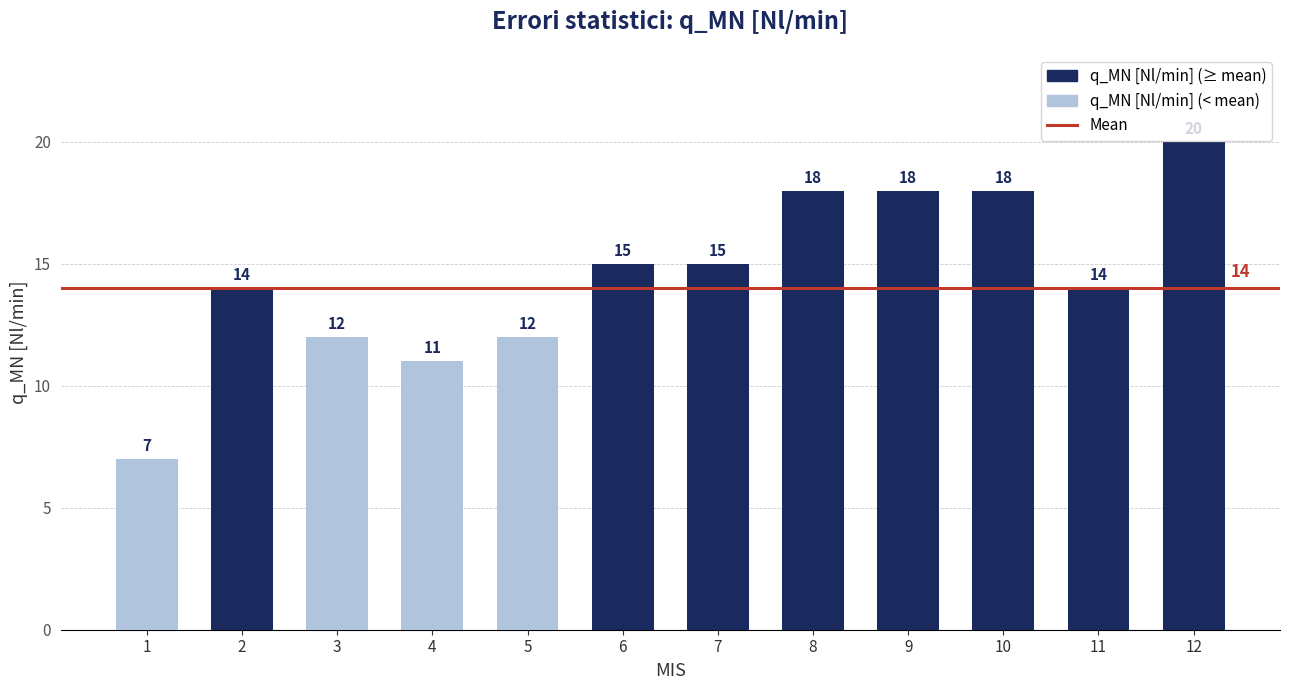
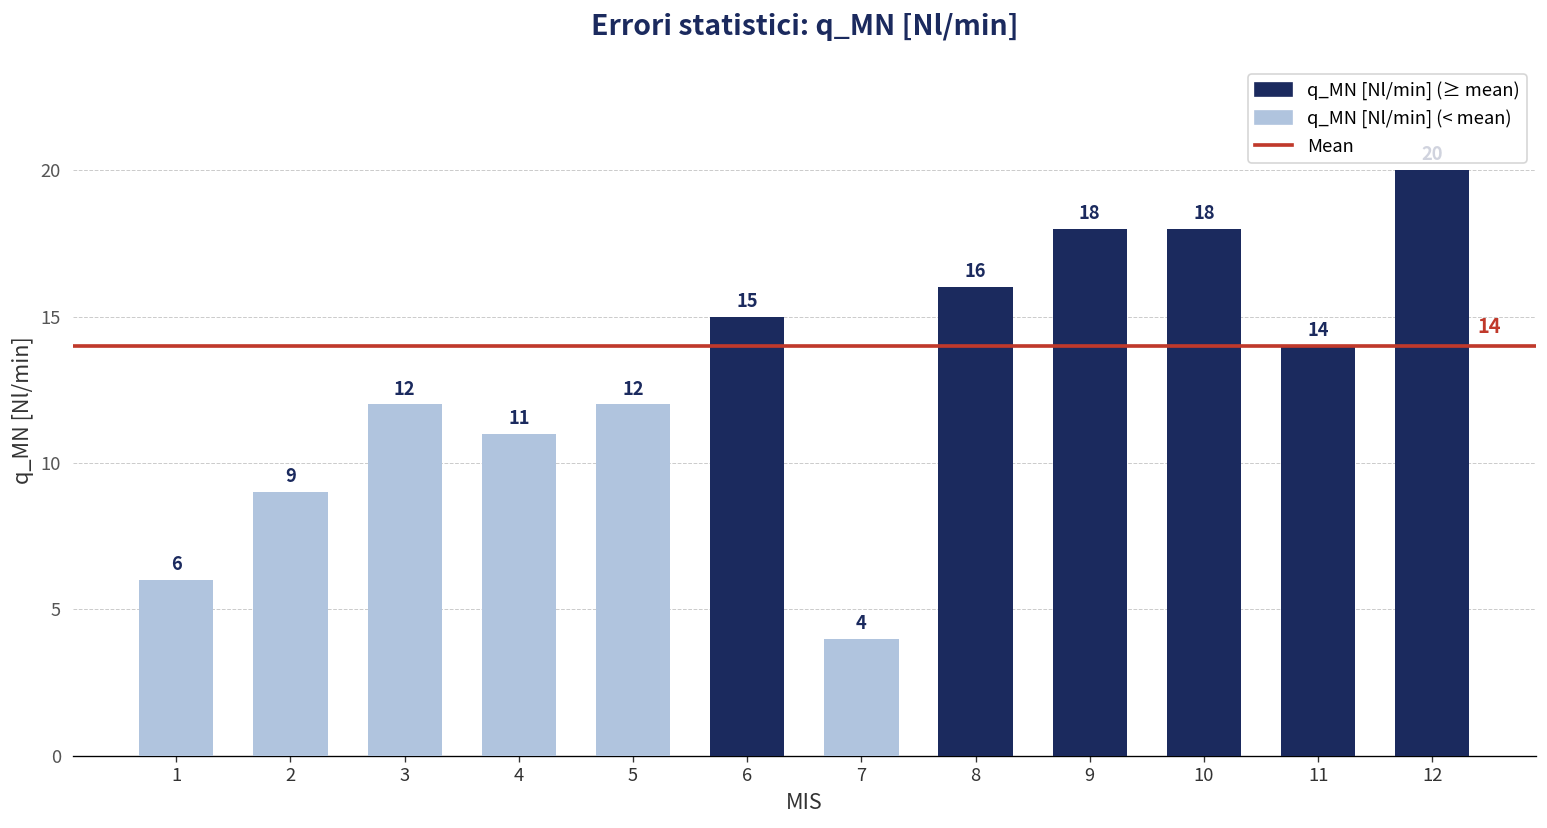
  {
-   "1": 7,
-   "2": 14,
+   "1": 6,
+   "2": 9,
    "3": 12,
    "4": 11,
    "5": 12,
    "6": 15,
-   "7": 15,
-   "8": 18,
+   "7": 4,
+   "8": 16,
    "9": 18,
    "10": 18,
    "11": 14
  }
